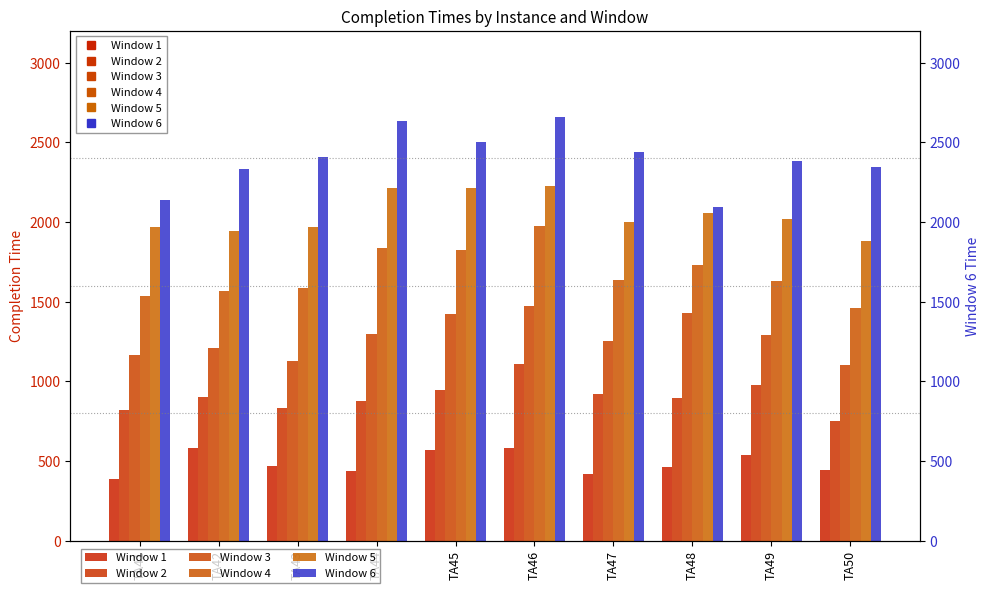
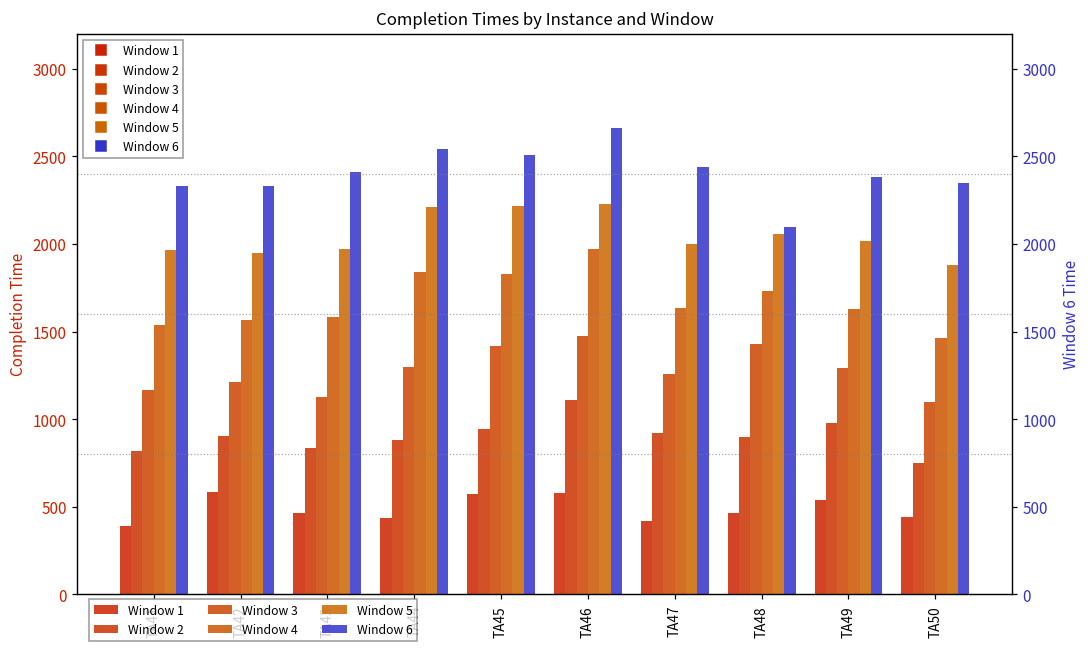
  {
    "Window 6": {
-     "TA41": 2140,
+     "TA41": 2330,
      "TA42": 2330,
      "TA43": 2410,
-     "TA44": 2630,
+     "TA44": 2540,
      "TA45": 2510,
      "TA46": 2660,
      "TA47": 2440,
      "TA48": 2100,
      "TA49": 2380,
      "TA50": 2350
    }
  }
